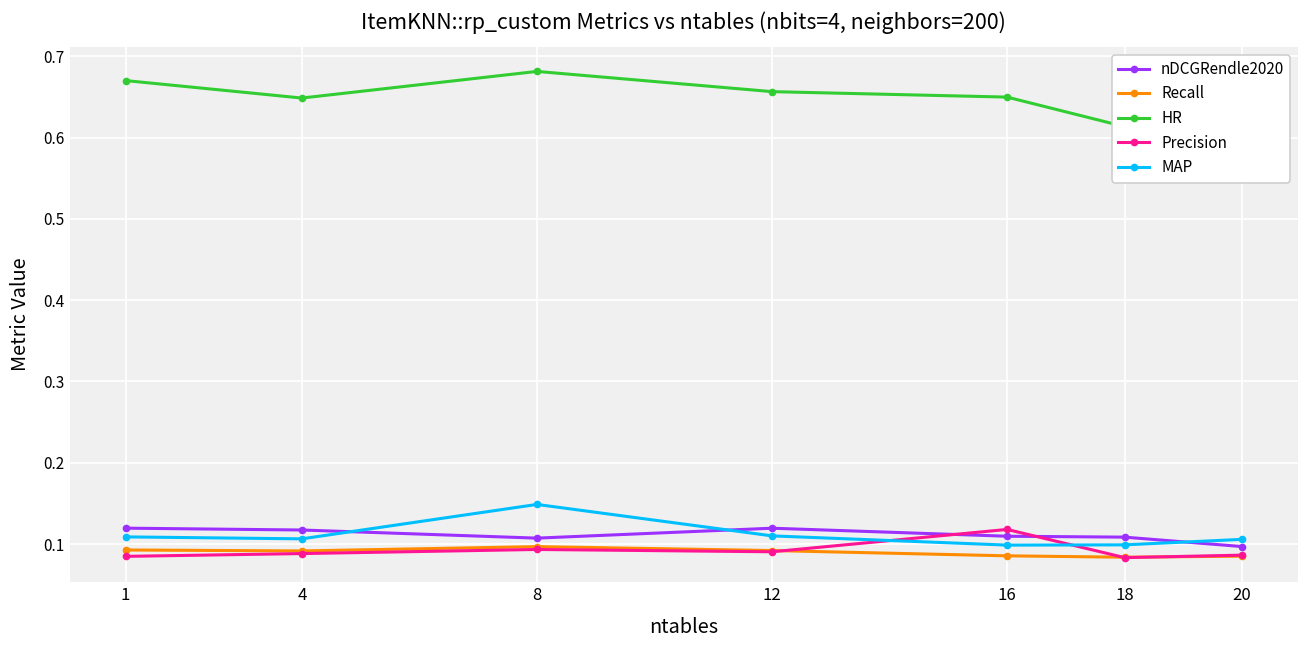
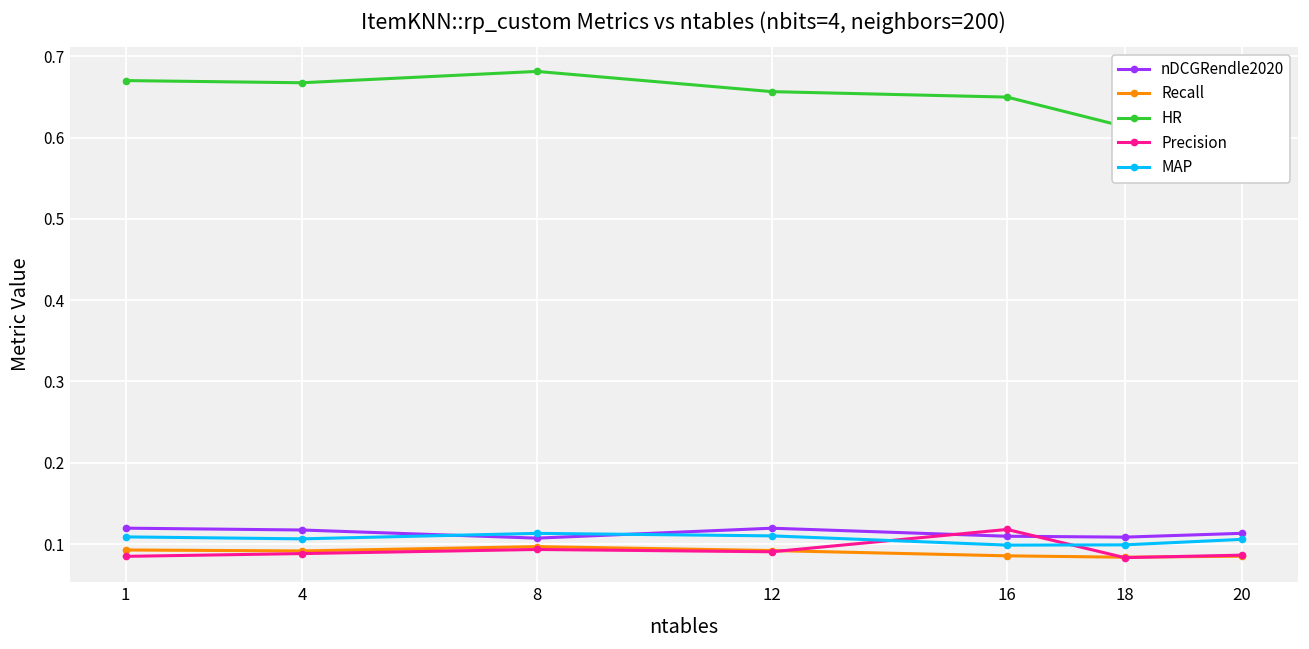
  {
    "nDCGRendle2020": {
      "1": 0.12,
      "4": 0.12,
      "8": 0.11,
      "12": 0.12,
      "16": 0.11,
      "18": 0.11,
-     "20": 0.10
+     "20": 0.11
    },
    "Recall": {
      "1": 0.09,
      "8": 0.10,
      "16": 0.09
    },
    "HR": {
      "1": 0.67,
-     "4": 0.65,
+     "4": 0.67,
      "8": 0.68,
      "12": 0.66,
      "16": 0.65
    },
    "Precision": {
      "1": 0.08,
      "8": 0.09,
      "16": 0.12
    },
    "MAP": {
      "1": 0.11,
      "4": 0.11,
-     "8": 0.15,
+     "8": 0.11,
      "12": 0.11,
      "16": 0.10,
      "18": 0.10,
      "20": 0.11
    }
  }
